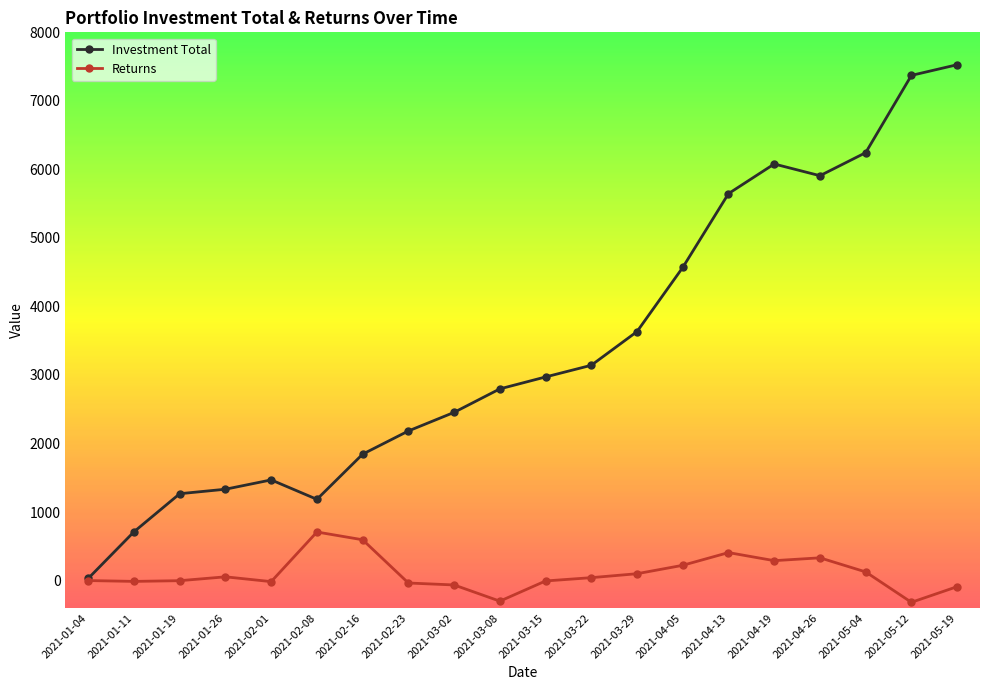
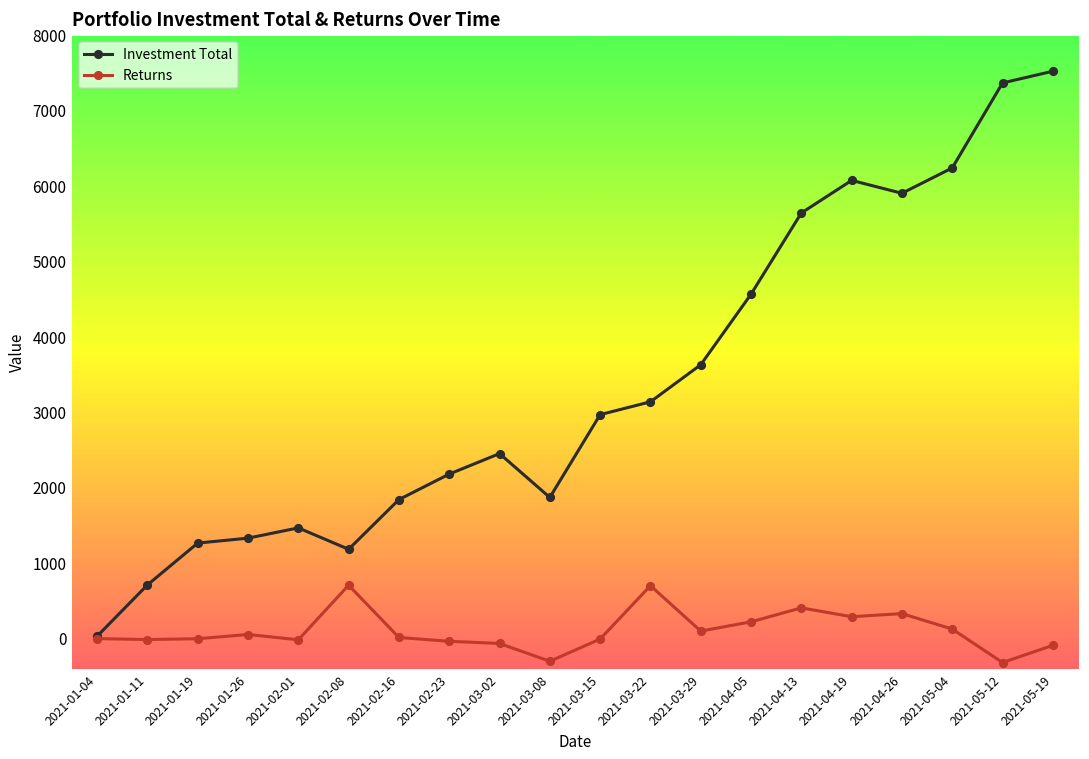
  {
    "Investment Total": {
      "2021-01-11": 700,
      "2021-01-19": 1300,
      "2021-01-26": 1300,
      "2021-02-01": 1500,
      "2021-02-08": 1200,
      "2021-02-16": 1800,
      "2021-02-23": 2200,
      "2021-03-02": 2500,
-     "2021-03-08": 2800,
+     "2021-03-08": 1900,
      "2021-03-15": 3000,
      "2021-03-22": 3100,
      "2021-03-29": 3600,
      "2021-04-05": 4600,
      "2021-04-13": 5600,
      "2021-04-19": 6100,
      "2021-04-26": 5900,
      "2021-05-04": 6200,
      "2021-05-12": 7400,
      "2021-05-19": 7500
    },
    "Returns": {
      "2021-01-11": 0,
      "2021-01-19": 0,
      "2021-01-26": 100,
      "2021-02-01": 0,
      "2021-02-08": 700,
-     "2021-02-16": 600,
+     "2021-02-16": 0,
      "2021-02-23": 0,
      "2021-03-02": -100,
      "2021-03-08": -300,
      "2021-03-15": 0,
-     "2021-03-22": 0,
+     "2021-03-22": 700,
      "2021-03-29": 100,
      "2021-04-05": 200,
      "2021-04-13": 400,
      "2021-04-19": 300,
      "2021-04-26": 300,
      "2021-05-04": 100,
      "2021-05-12": -300,
      "2021-05-19": -100
    }
  }
